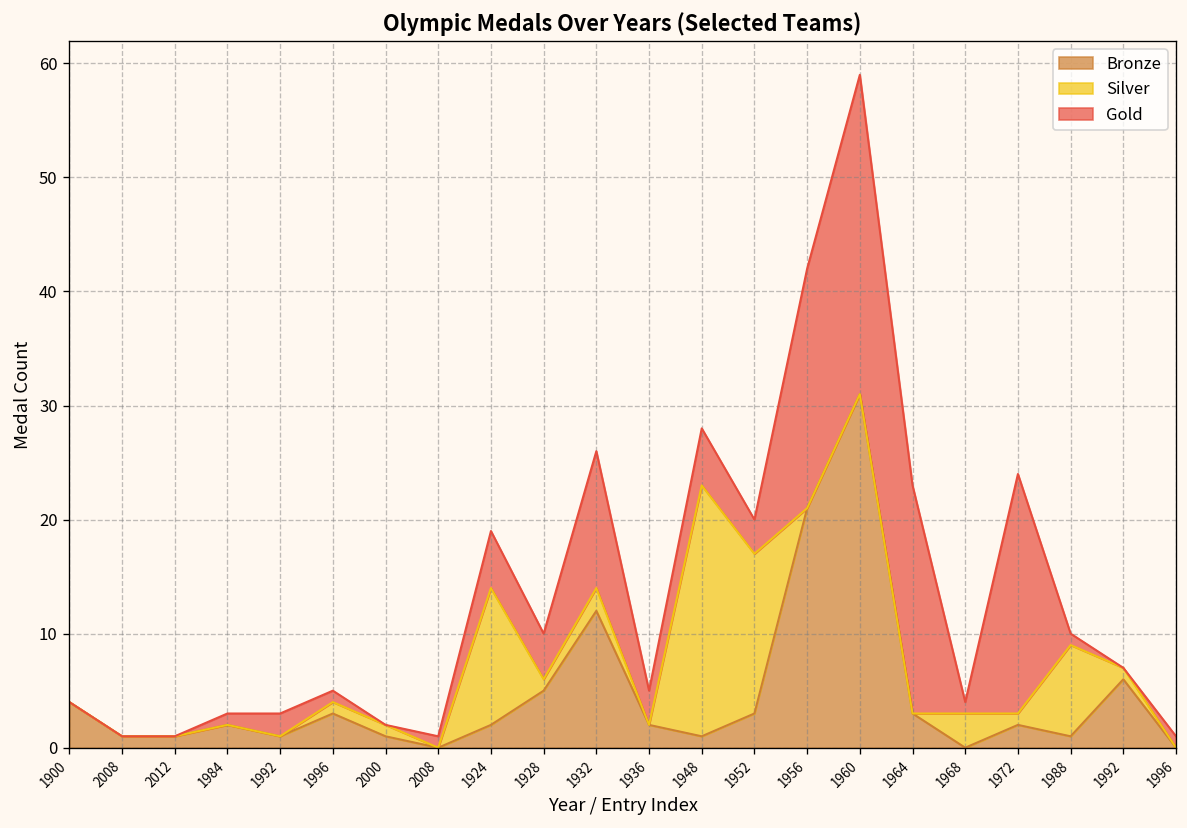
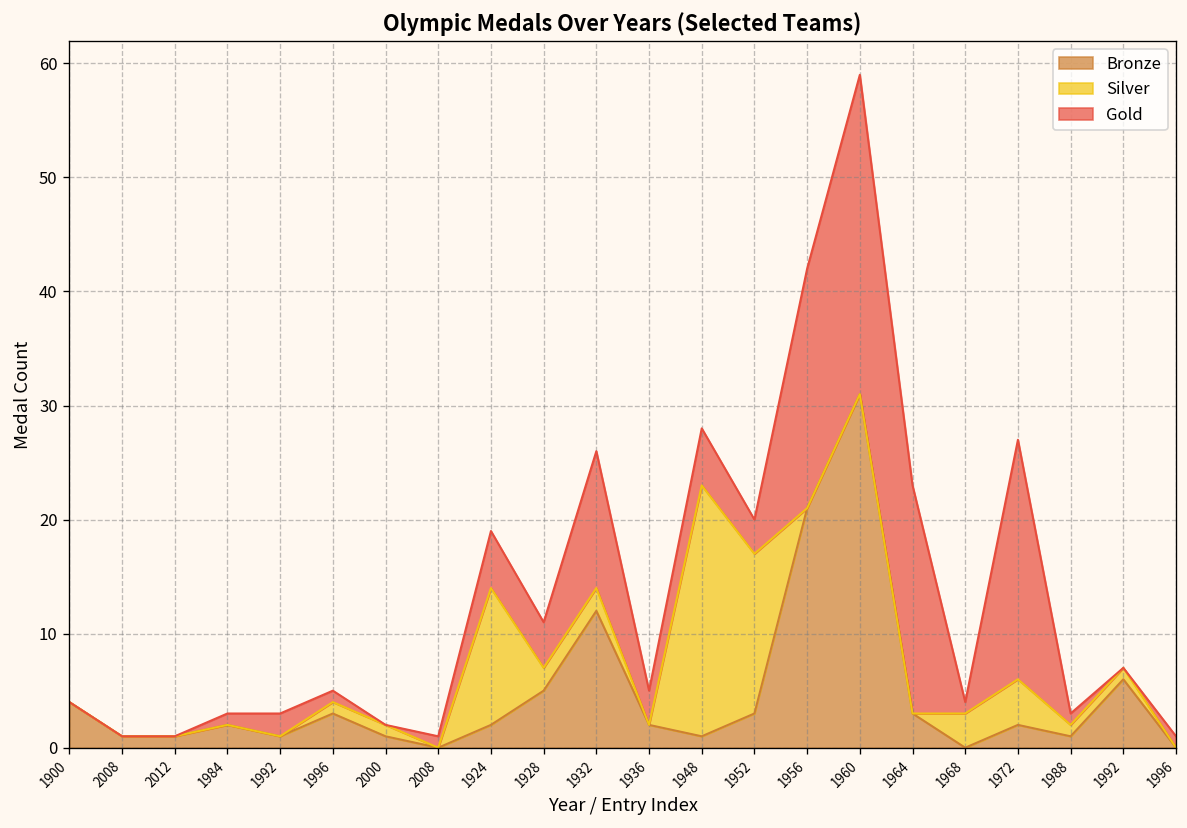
  {
    "Silver": {
      "1924": 12,
-     "1928": 1,
+     "1928": 2,
      "1932": 2,
      "1948": 22,
      "1952": 14,
      "1968": 3,
-     "1972": 1,
-     "1988": 8
+     "1972": 4,
+     "1988": 1
    }
  }
